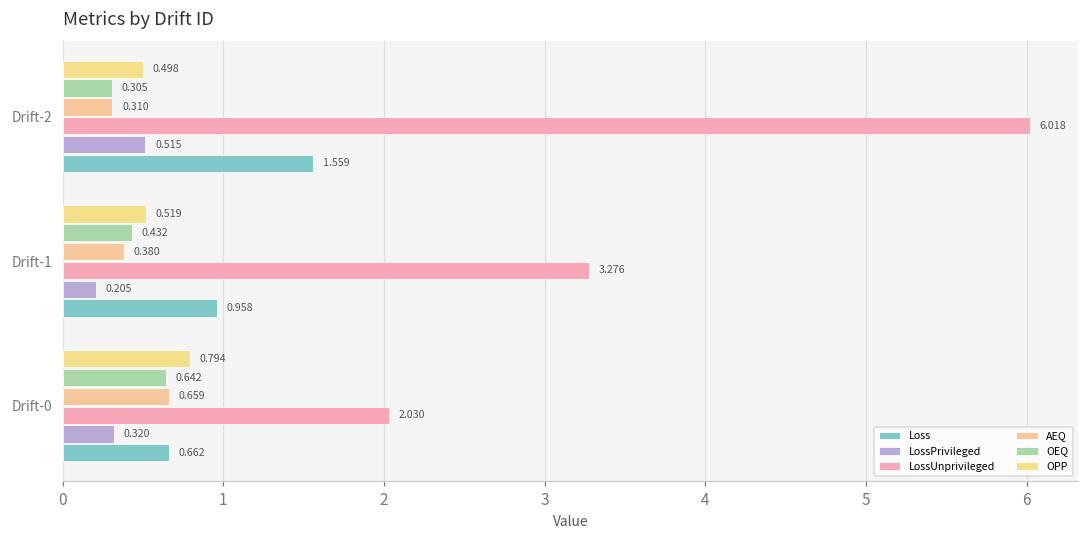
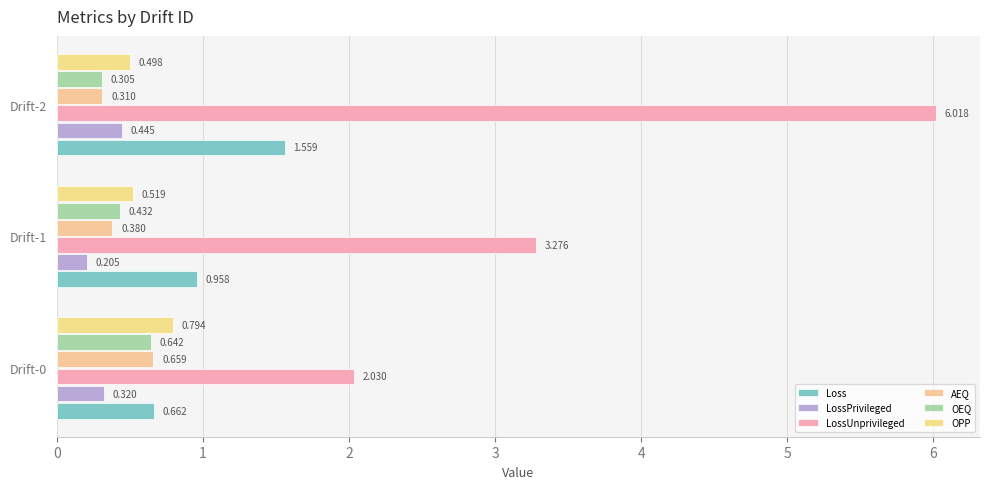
  {
    "LossPrivileged": {
-     "Drift-2": 0.515,
+     "Drift-2": 0.445,
      "Drift-1": 0.205,
      "Drift-0": 0.320
    }
  }
